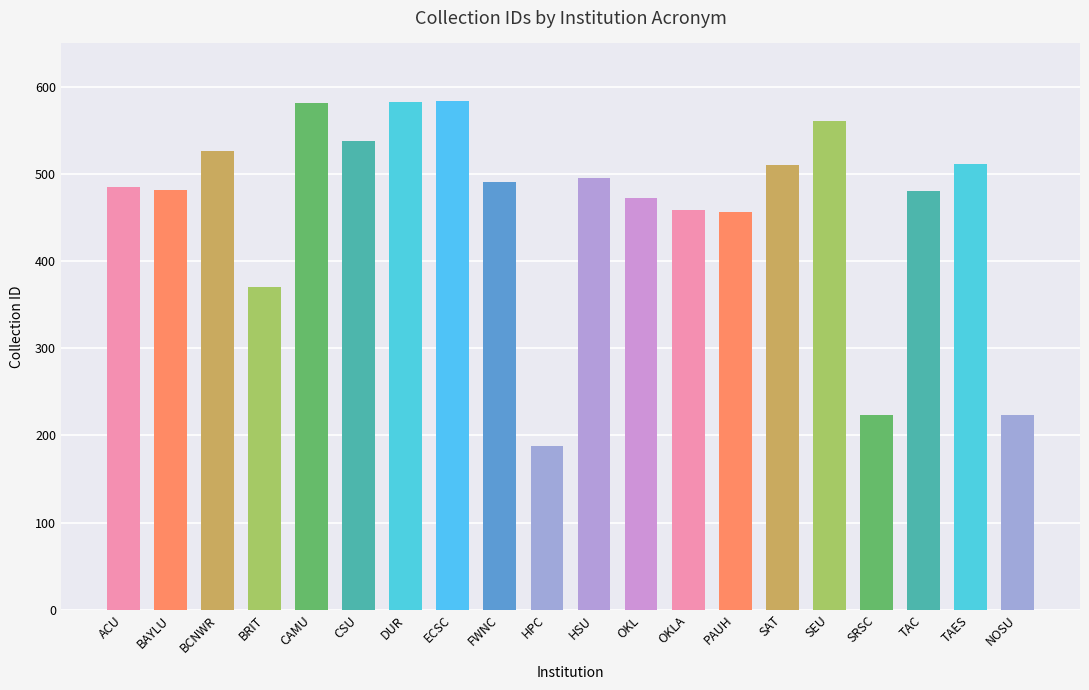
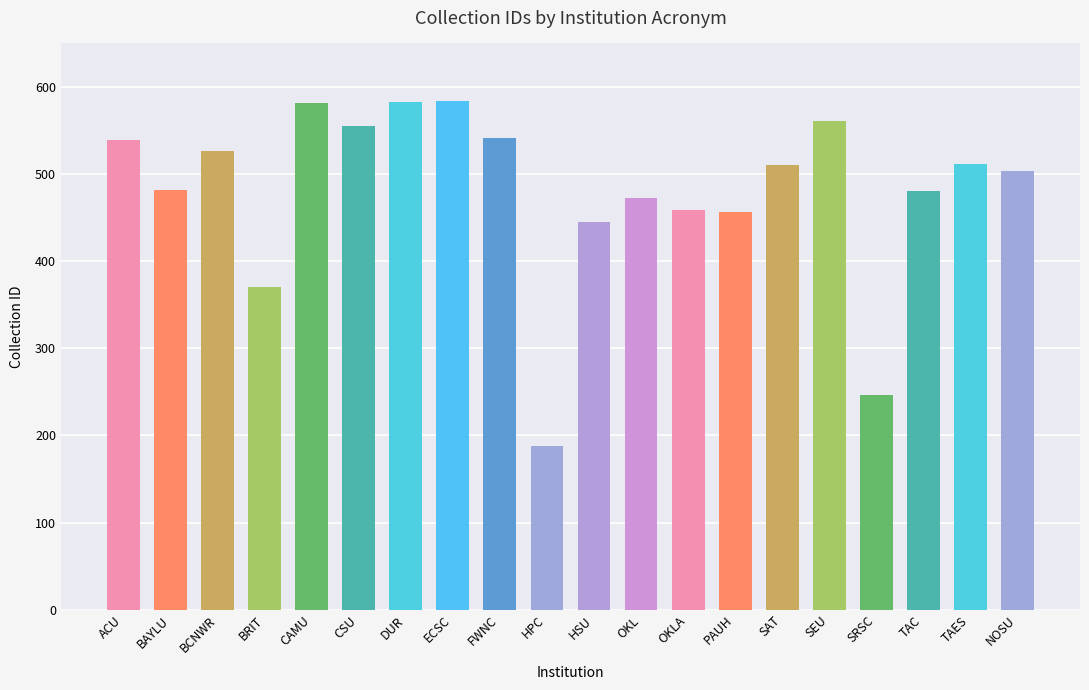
  {
-   "ACU": 490,
+   "ACU": 540,
    "BAYLU": 480,
    "BCNWR": 530,
    "BRIT": 370,
    "CAMU": 580,
-   "CSU": 540,
+   "CSU": 560,
    "DUR": 580,
    "ECSC": 580,
-   "FWNC": 490,
+   "FWNC": 540,
    "HPC": 190,
-   "HSU": 500,
+   "HSU": 450,
    "OKL": 470,
    "OKLA": 460,
    "PAUH": 460,
    "SAT": 510,
    "SEU": 560,
-   "SRSC": 220,
+   "SRSC": 250,
    "TAC": 480,
    "TAES": 510,
-   "NOSU": 220
+   "NOSU": 500
  }
